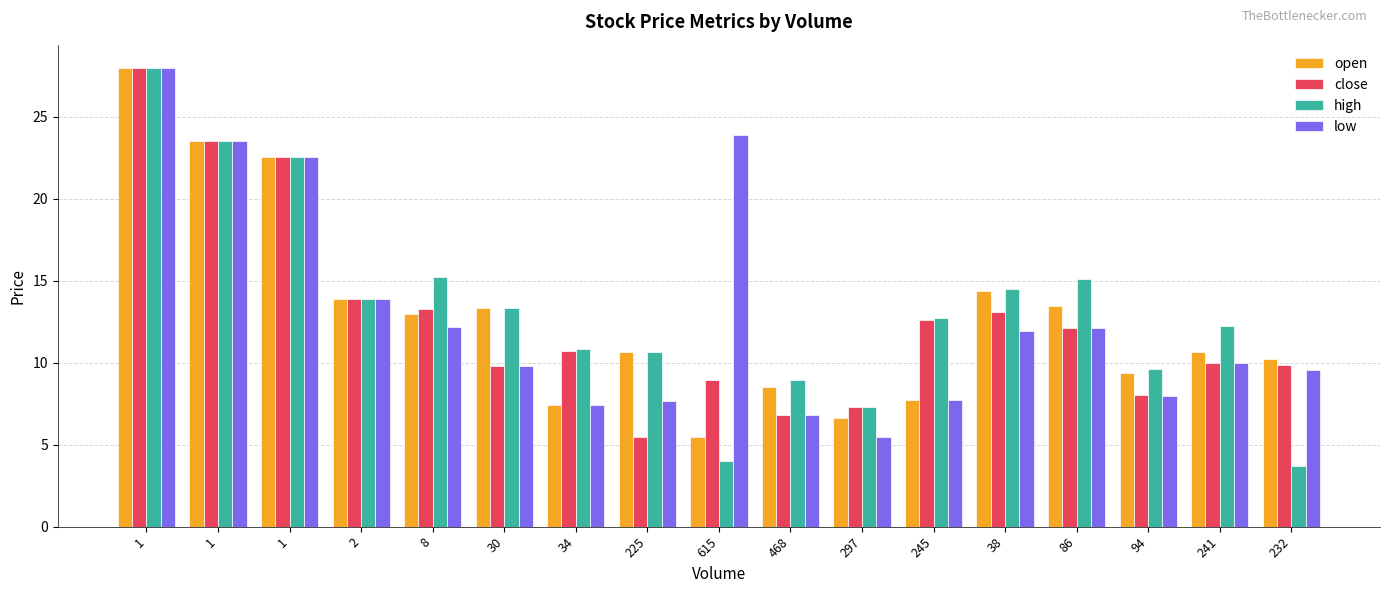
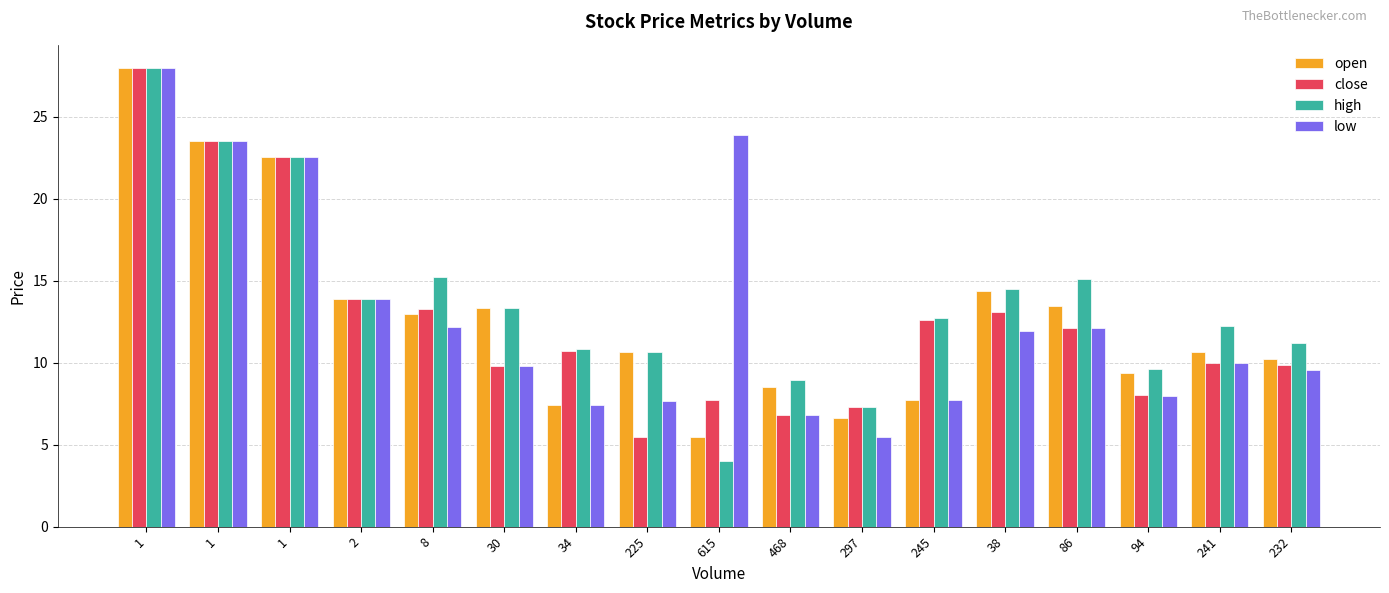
  {
    "open": {
      "2": 13.9,
      "8": 13.0,
      "30": 13.4,
      "34": 7.4,
      "225": 10.7,
      "615": 5.5,
      "468": 8.5,
      "297": 6.7,
      "245": 7.8,
      "38": 14.4,
      "86": 13.5,
      "94": 9.4,
      "241": 10.6,
      "232": 10.3
    },
    "close": {
      "2": 13.9,
      "8": 13.3,
      "30": 9.8,
      "34": 10.7,
      "225": 5.5,
-     "615": 8.9,
+     "615": 7.8,
      "468": 6.8,
      "297": 7.3,
      "245": 12.6,
      "38": 13.1,
      "86": 12.1,
      "94": 8.1,
      "241": 10.0,
      "232": 9.9
    },
    "high": {
      "2": 13.9,
      "8": 15.2,
      "30": 13.4,
      "34": 10.8,
      "225": 10.7,
      "615": 4.0,
      "468": 9.0,
      "297": 7.3,
      "245": 12.7,
      "38": 14.5,
      "86": 15.1,
      "94": 9.6,
      "241": 12.3,
-     "232": 3.7
+     "232": 11.2
    },
    "low": {
      "2": 13.9,
      "8": 12.2,
      "30": 9.8,
      "34": 7.4,
      "225": 7.7,
      "615": 23.9,
      "468": 6.8,
      "297": 5.5,
      "245": 7.8,
      "38": 12.0,
      "86": 12.1,
      "94": 8.0,
      "241": 10.0,
      "232": 9.6
    }
  }
